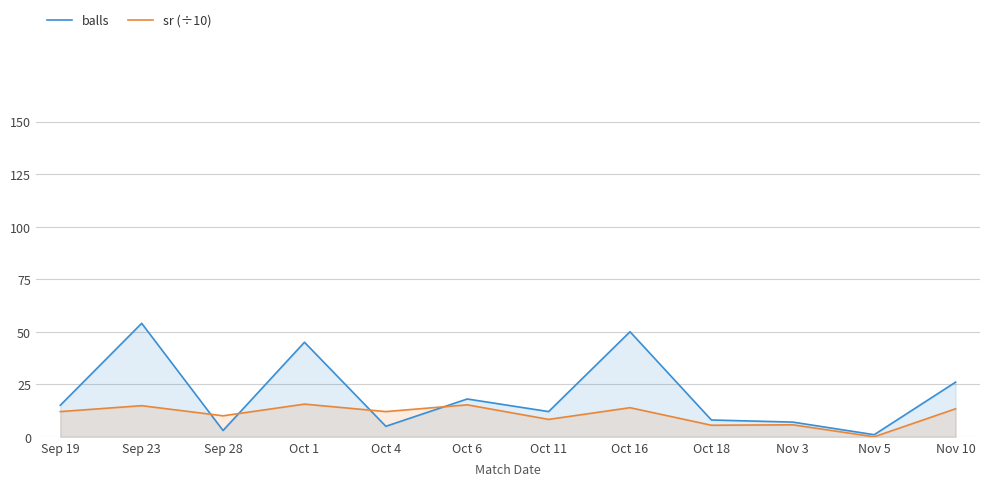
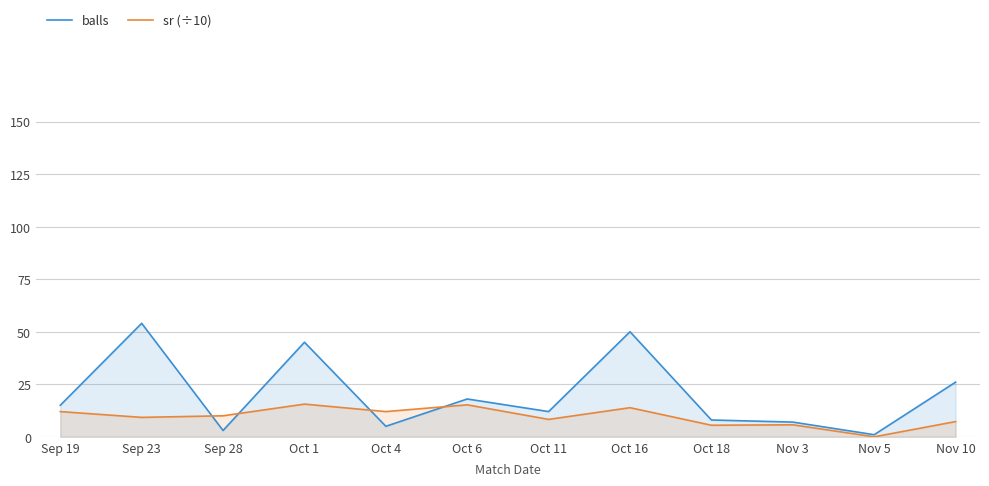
  {
    "balls": {
      "Sep 19": 15,
      "Sep 23": 54,
      "Sep 28": 3,
      "Oct 1": 45,
      "Oct 4": 5,
      "Oct 6": 18,
      "Oct 11": 12,
      "Oct 16": 50,
      "Oct 18": 8,
      "Nov 3": 7,
      "Nov 10": 26
    },
    "sr (÷10)": {
      "Sep 19": 12,
-     "Sep 23": 15,
+     "Sep 23": 9,
      "Sep 28": 10,
      "Oct 1": 16,
      "Oct 4": 12,
      "Oct 6": 15,
      "Oct 11": 8,
      "Oct 16": 14,
      "Oct 18": 6,
      "Nov 3": 6,
-     "Nov 10": 13
+     "Nov 10": 7
    }
  }
